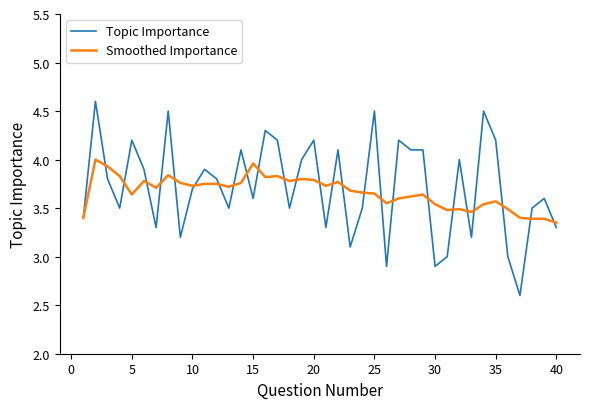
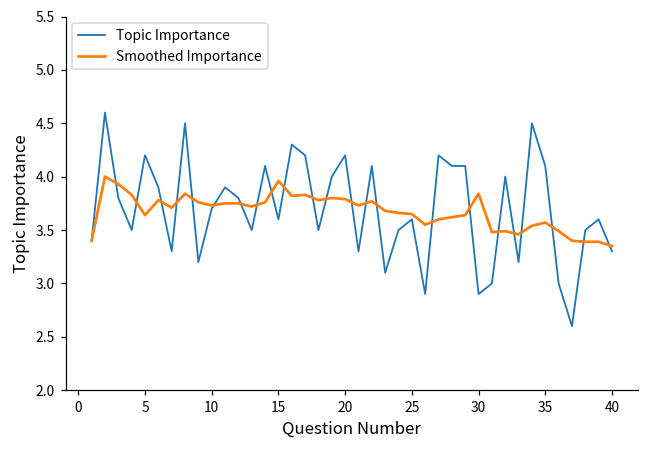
  {
    "Topic Importance": {
      "5": 4.2,
      "10": 3.7,
      "15": 3.6,
      "20": 4.2,
-     "25": 4.5,
+     "25": 3.6,
      "30": 2.9,
-     "35": 4.2,
+     "35": 4.1,
      "40": 3.3
    },
    "Smoothed Importance": {
      "5": 3.6,
      "10": 3.7,
      "15": 4.0,
      "20": 3.8,
      "25": 3.7,
-     "30": 3.5,
+     "30": 3.8,
      "35": 3.6,
      "40": 3.4
    }
  }
